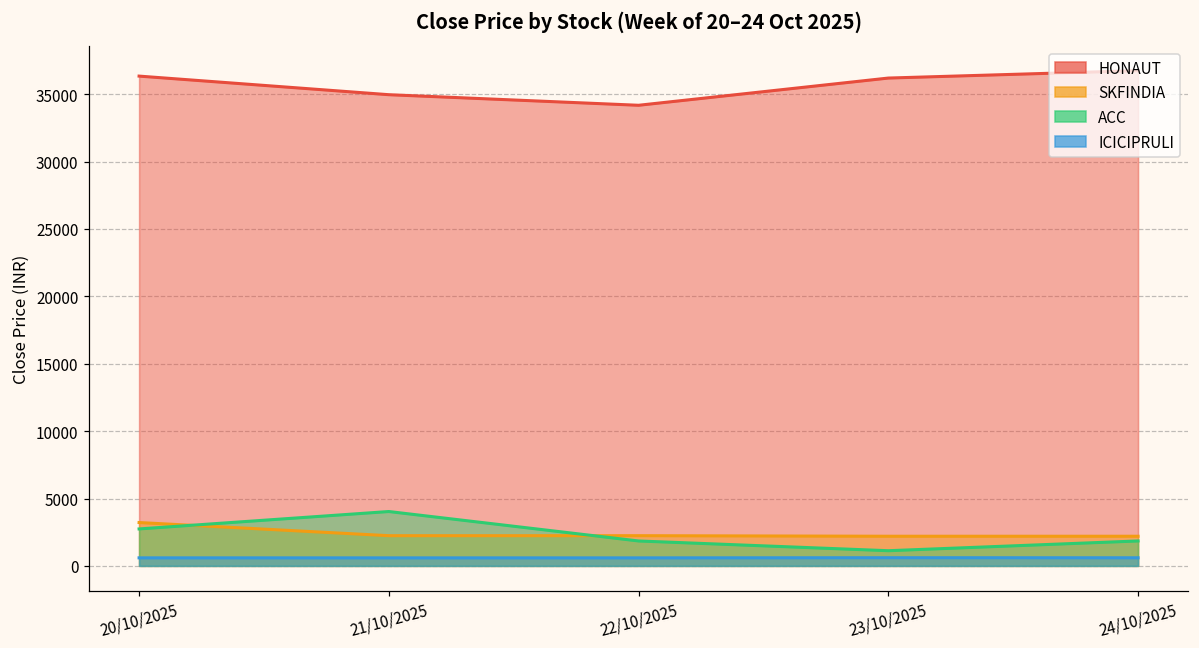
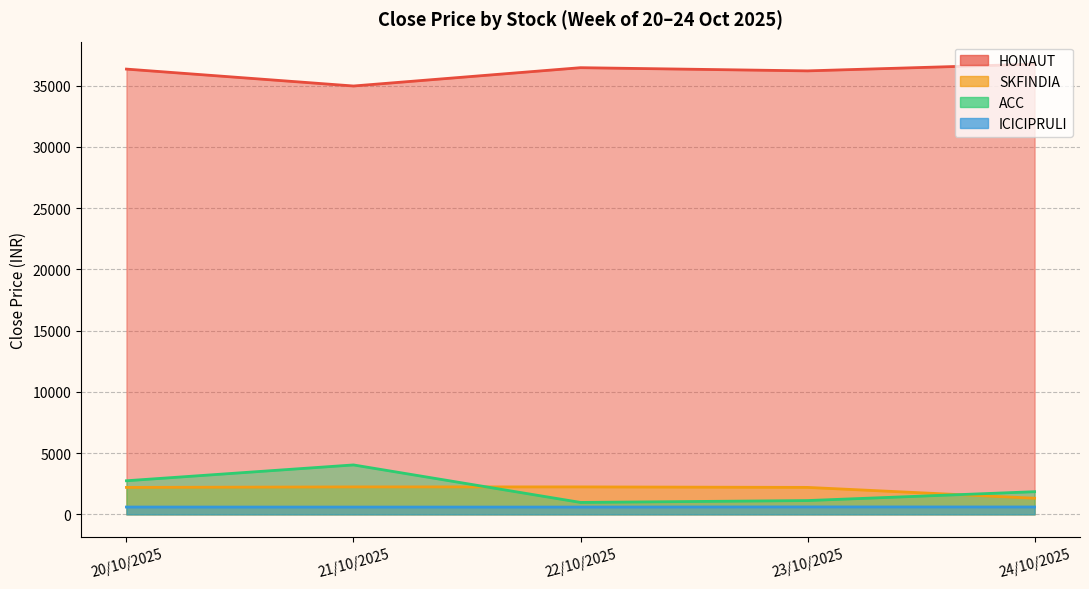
  {
    "HONAUT": {
      "20/10/2025": 36300,
      "21/10/2025": 35000,
-     "22/10/2025": 34200,
+     "22/10/2025": 36500,
      "23/10/2025": 36200
    },
    "SKFINDIA": {
-     "20/10/2025": 3200,
+     "20/10/2025": 2200,
      "21/10/2025": 2200,
      "22/10/2025": 2200,
      "23/10/2025": 2200,
-     "24/10/2025": 2200
+     "24/10/2025": 1300
    },
    "ACC": {
      "20/10/2025": 2700,
      "21/10/2025": 4000,
-     "22/10/2025": 1800,
+     "22/10/2025": 1000,
      "23/10/2025": 1100,
      "24/10/2025": 1900
    },
    "ICICIPRULI": {
      "20/10/2025": 600,
      "21/10/2025": 600,
      "22/10/2025": 600,
      "23/10/2025": 600,
      "24/10/2025": 600
    }
  }
